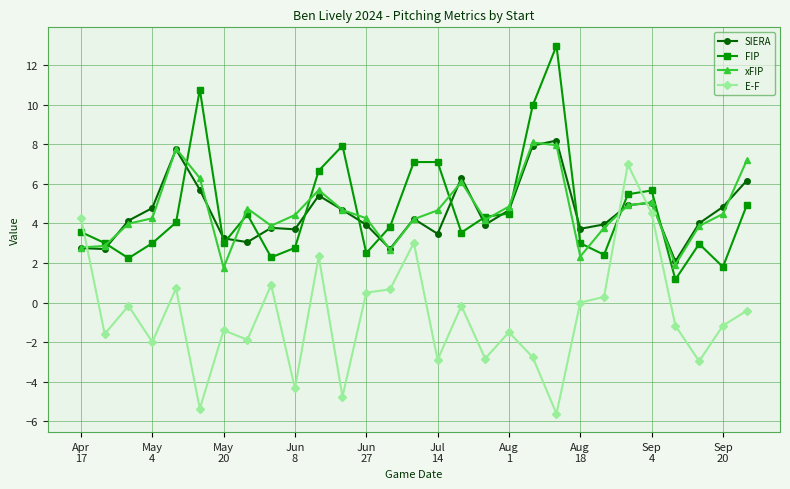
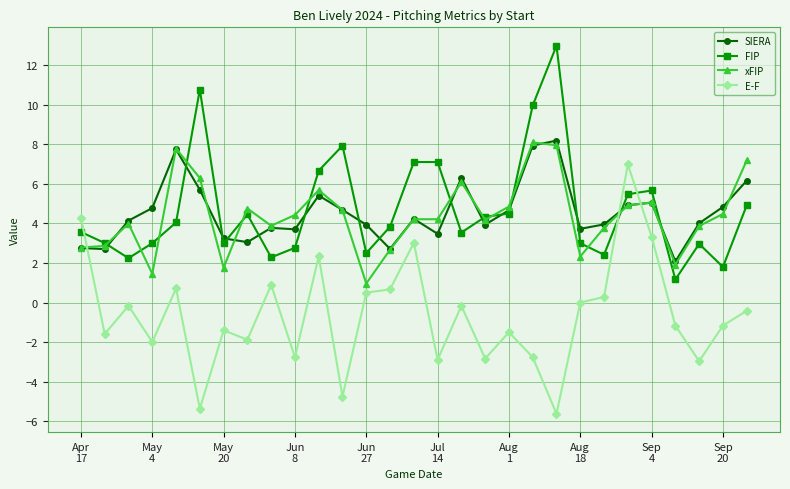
  {
    "xFIP": {
-     "May 4": 4.3,
+     "May 4": 1.5,
      "May 20": 1.8,
      "Jun 8": 4.4,
-     "Jun 27": 4.3,
-     "Jul 14": 4.7,
+     "Jun 27": 1.0,
+     "Jul 14": 4.2,
      "Aug 1": 4.9,
      "Aug 18": 2.3,
      "Sep 20": 4.5
    },
    "E-F": {
      "Apr 17": 4.3,
      "May 4": -2.0,
      "May 20": -1.4,
-     "Jun 8": -4.3,
+     "Jun 8": -2.8,
      "Jun 27": 0.5,
      "Jul 14": -2.9,
      "Aug 1": -1.5,
      "Aug 18": 0.0,
-     "Sep 4": 4.5,
+     "Sep 4": 3.3,
      "Sep 20": -1.2
    }
  }
